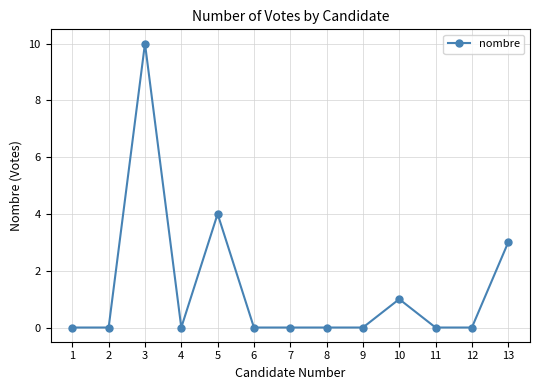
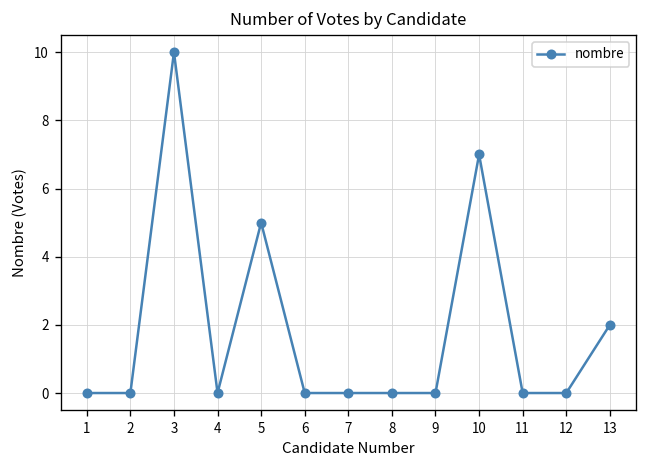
  {
    "1": 0,
    "2": 0,
    "3": 10,
    "4": 0,
-   "5": 4,
+   "5": 5,
    "6": 0,
    "7": 0,
    "8": 0,
    "9": 0,
-   "10": 1,
+   "10": 7,
    "11": 0,
    "12": 0,
-   "13": 3
+   "13": 2
  }
